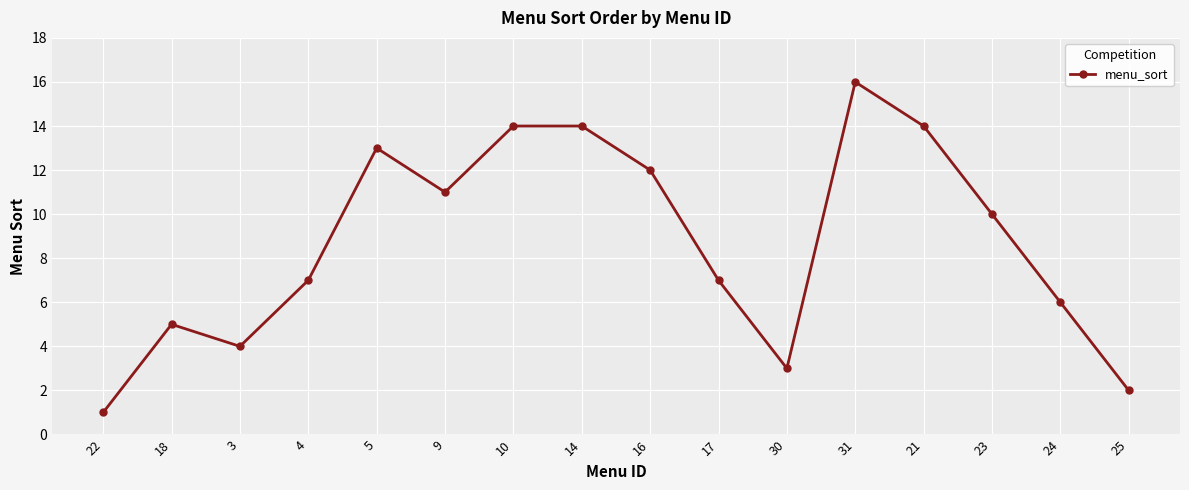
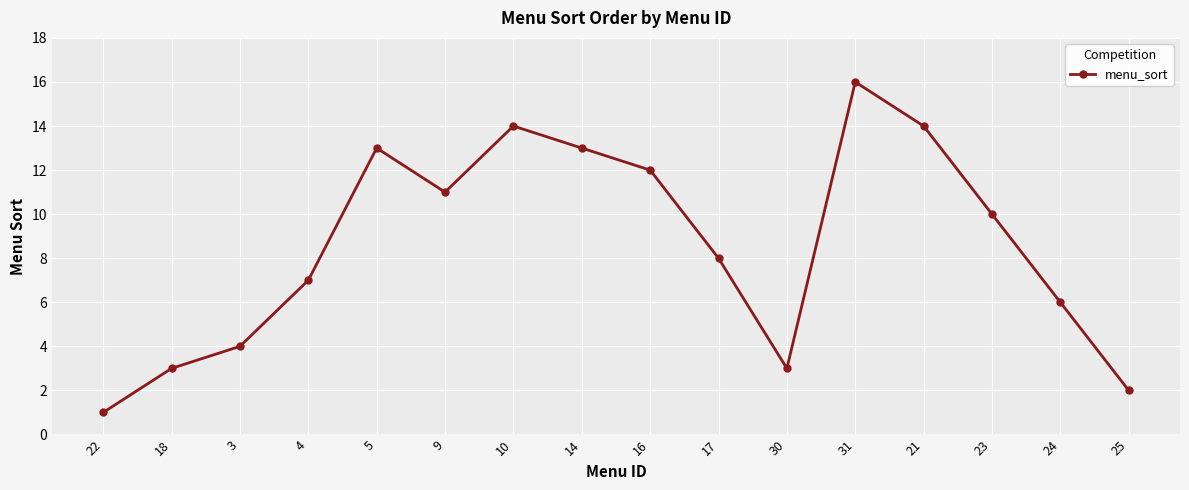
  {
    "22": 1,
-   "18": 5,
+   "18": 3,
    "3": 4,
    "4": 7,
    "5": 13,
    "9": 11,
    "10": 14,
-   "14": 14,
+   "14": 13,
    "16": 12,
-   "17": 7,
+   "17": 8,
    "30": 3,
    "31": 16,
    "21": 14,
    "23": 10,
    "24": 6,
    "25": 2
  }
